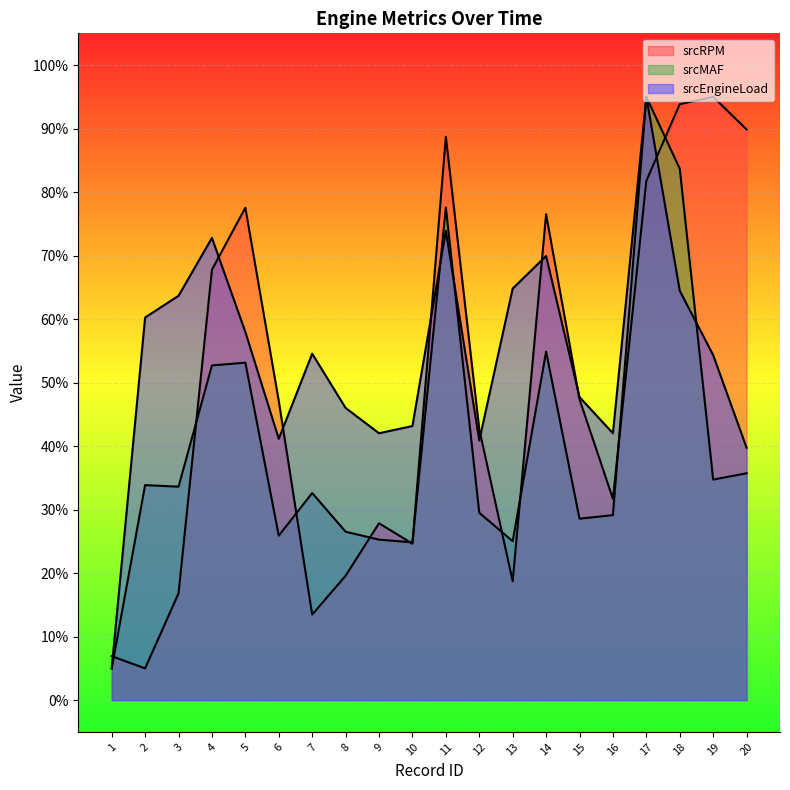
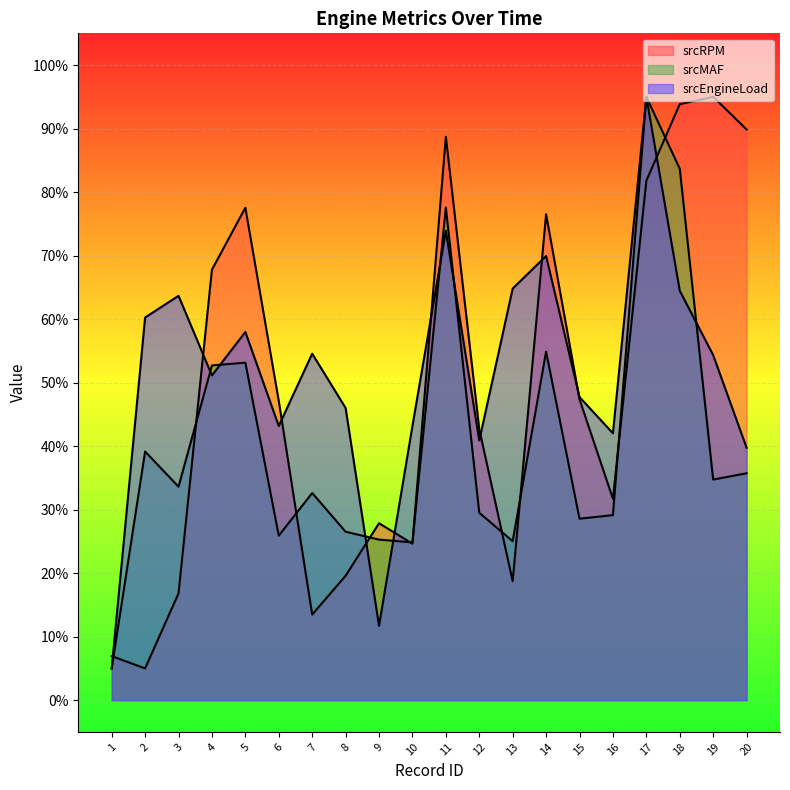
  {
    "srcRPM": {
      "1": "7%",
      "2": "5%",
      "3": "17%",
      "4": "68%",
      "5": "78%",
      "6": "47%",
      "7": "13%",
      "8": "20%",
      "9": "28%",
      "11": "89%",
      "12": "43%",
      "13": "19%",
      "14": "77%",
      "16": "32%",
      "17": "82%",
      "18": "94%",
      "20": "90%"
    },
    "srcMAF": {
-     "2": "34%",
+     "2": "39%",
      "3": "34%",
      "4": "53%",
      "5": "53%",
      "6": "26%",
      "7": "33%",
      "8": "27%",
      "9": "25%",
      "11": "78%",
      "12": "30%",
      "13": "25%",
      "14": "55%",
      "15": "29%",
      "16": "29%",
      "18": "84%",
      "19": "35%",
      "20": "36%"
    },
    "srcEngineLoad": {
      "2": "60%",
      "3": "64%",
-     "4": "73%",
+     "4": "51%",
      "5": "58%",
-     "6": "41%",
+     "6": "43%",
      "7": "55%",
      "8": "46%",
-     "9": "42%",
+     "9": "12%",
      "10": "43%",
      "11": "74%",
      "12": "41%",
      "13": "65%",
      "14": "70%",
      "16": "42%",
      "18": "64%",
      "19": "54%",
      "20": "40%"
    }
  }
